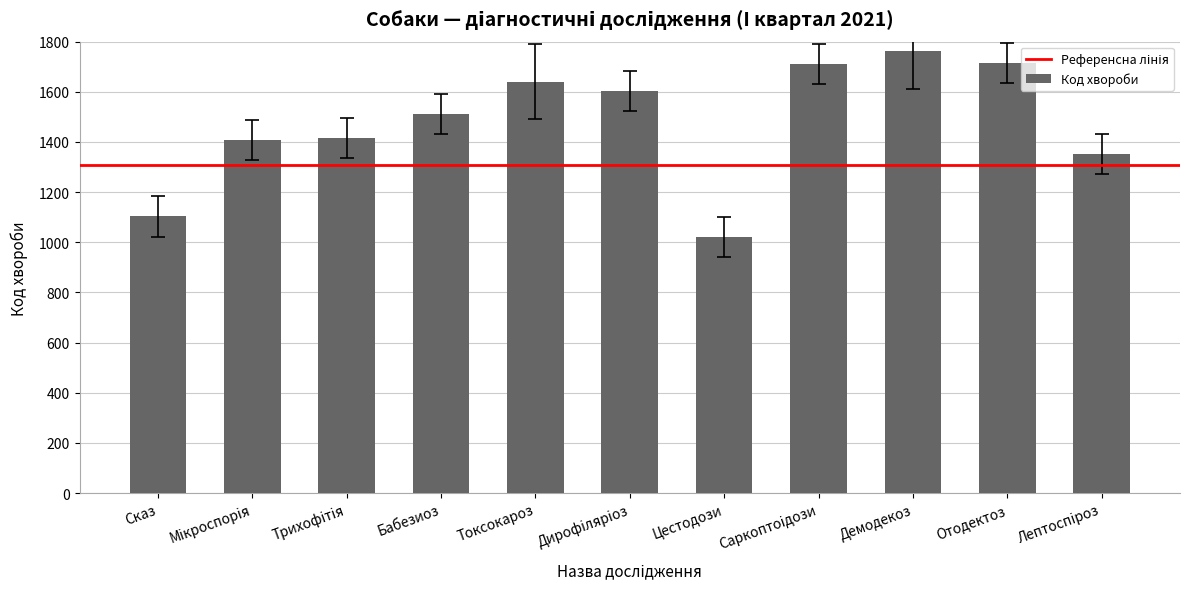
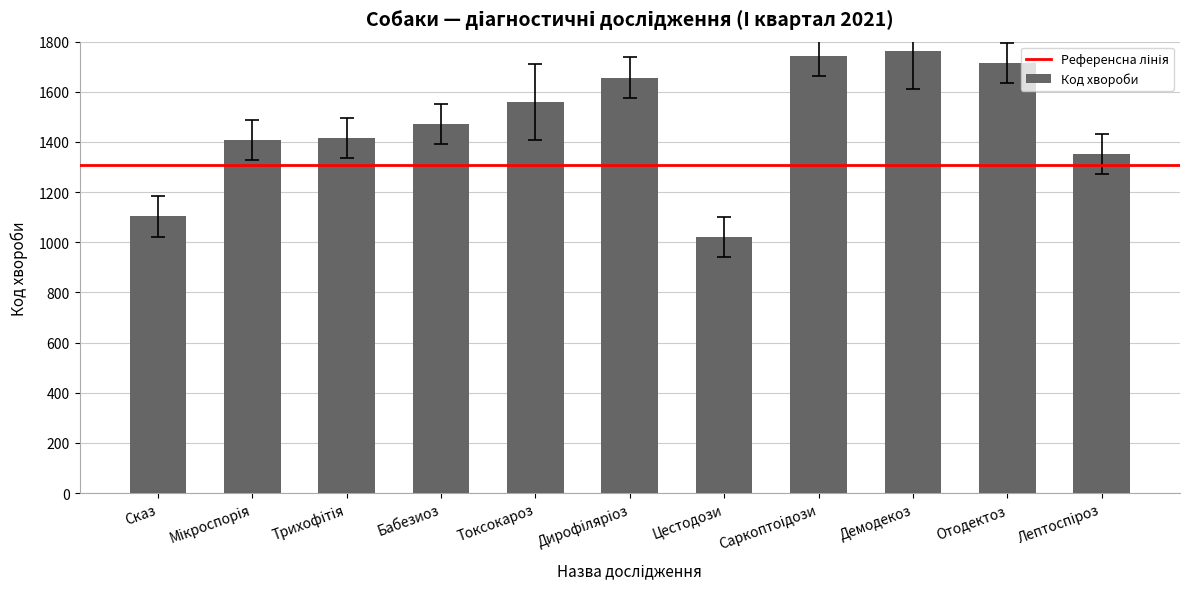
  {
    "Код хвороби": {
      "Сказ": 1100,
      "Мікроспорія": 1410,
      "Трихофітія": 1420,
-     "Бабезиоз": 1510,
-     "Токсокароз": 1640,
-     "Дирофіляріоз": 1600,
+     "Бабезиоз": 1470,
+     "Токсокароз": 1560,
+     "Дирофіляріоз": 1660,
      "Цестодози": 1020,
-     "Саркоптоідози": 1710,
+     "Саркоптоідози": 1740,
      "Демодекоз": 1760,
      "Отодектоз": 1710,
      "Лептоспіроз": 1350
    }
  }
